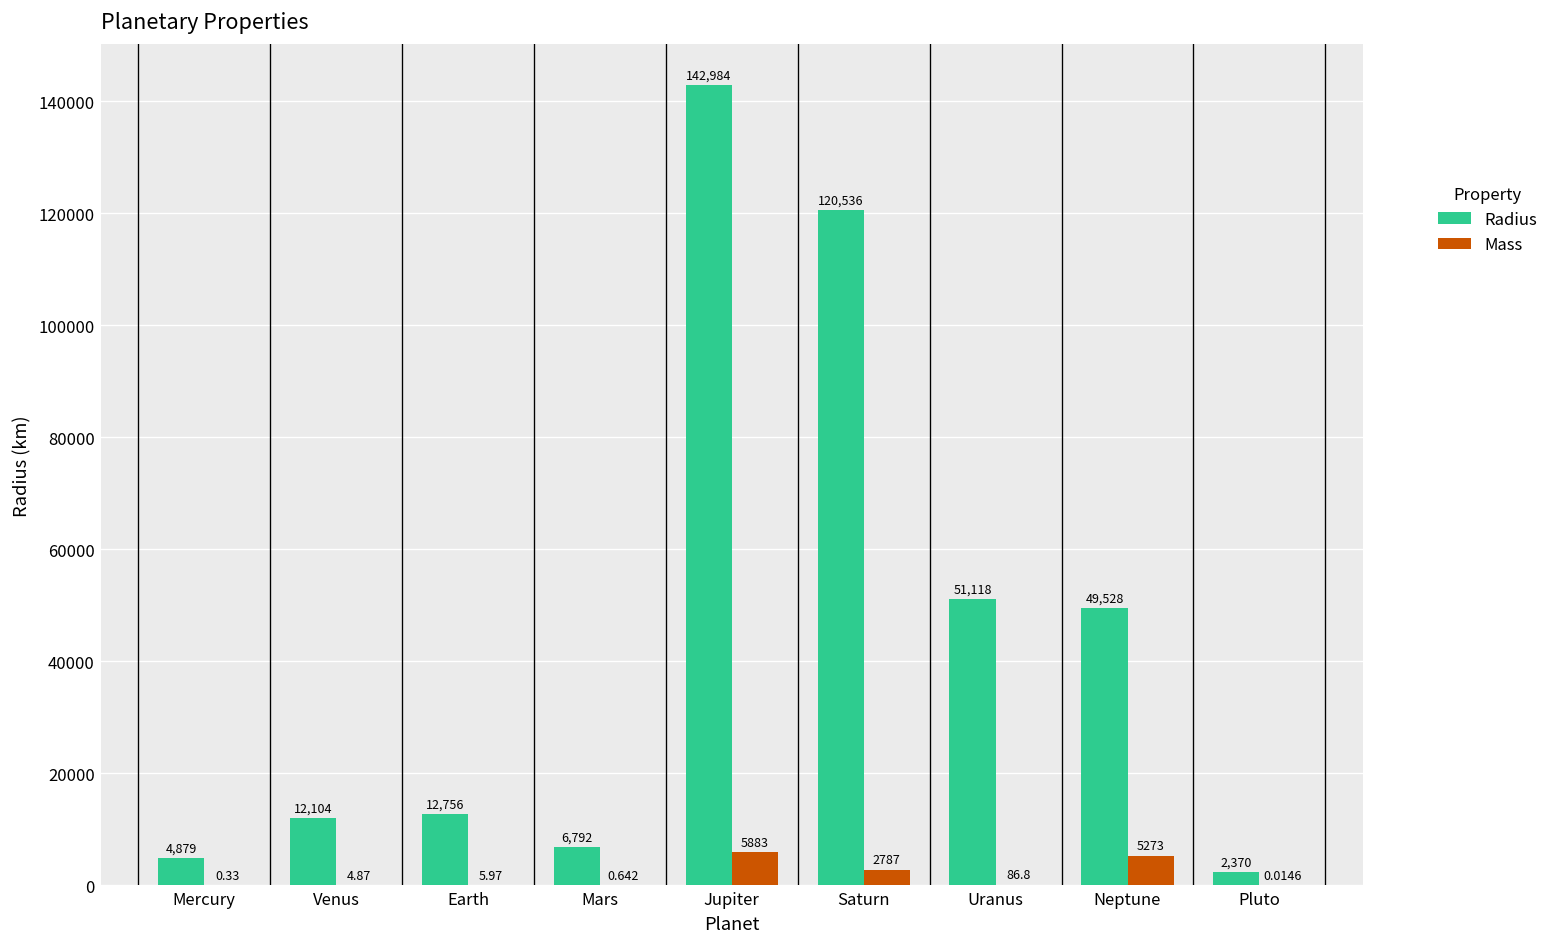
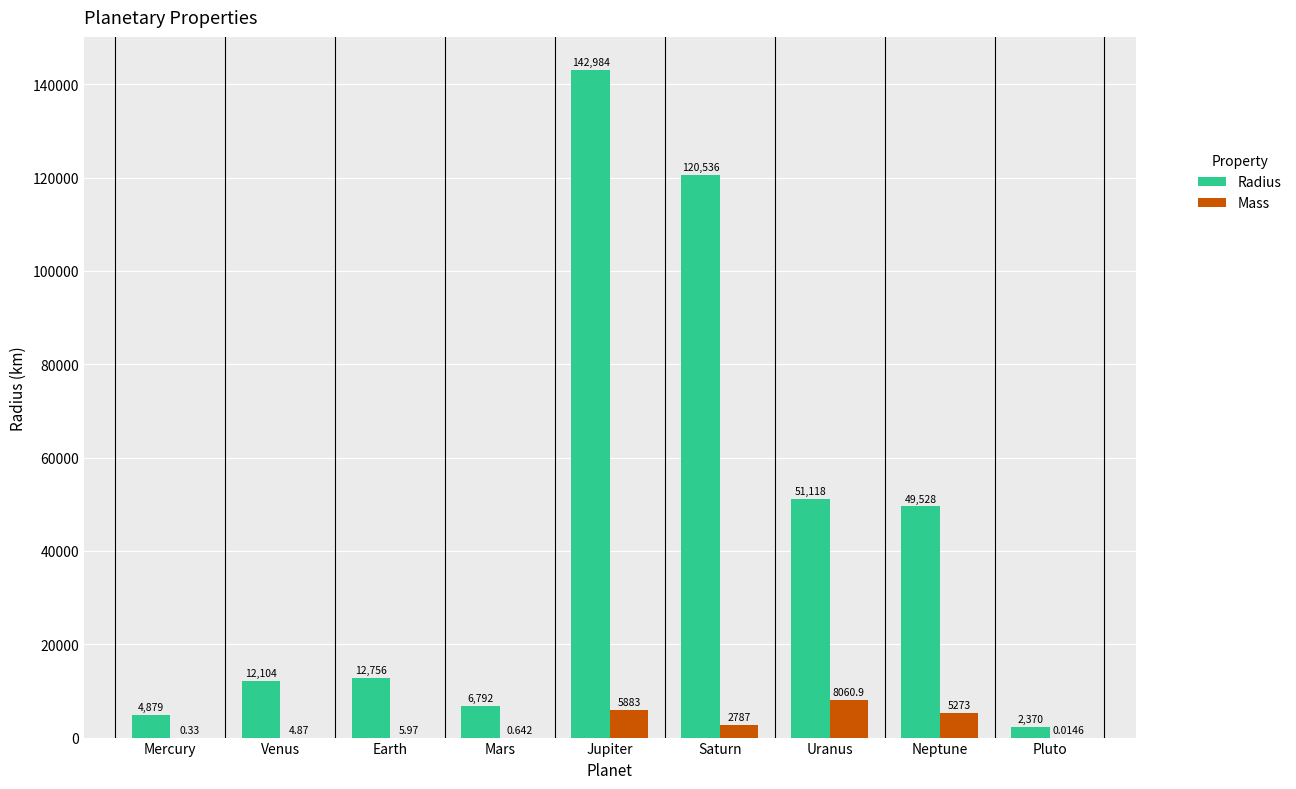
  {
    "Radius": {
      "Mercury": "4,879",
      "Venus": "12,104",
      "Earth": "12,756",
      "Mars": "6,792",
      "Jupiter": "142,984",
      "Saturn": "120,536",
      "Uranus": "51,118",
      "Neptune": "49,528",
      "Pluto": "2,370"
    },
    "Mass": {
      "Mercury": "0.33",
      "Venus": "4.87",
      "Earth": "5.97",
      "Mars": "0.642",
      "Jupiter": "5883",
      "Saturn": "2787",
-     "Uranus": "86.8",
+     "Uranus": "8060.9",
      "Neptune": "5273",
      "Pluto": "0.0146"
    }
  }
